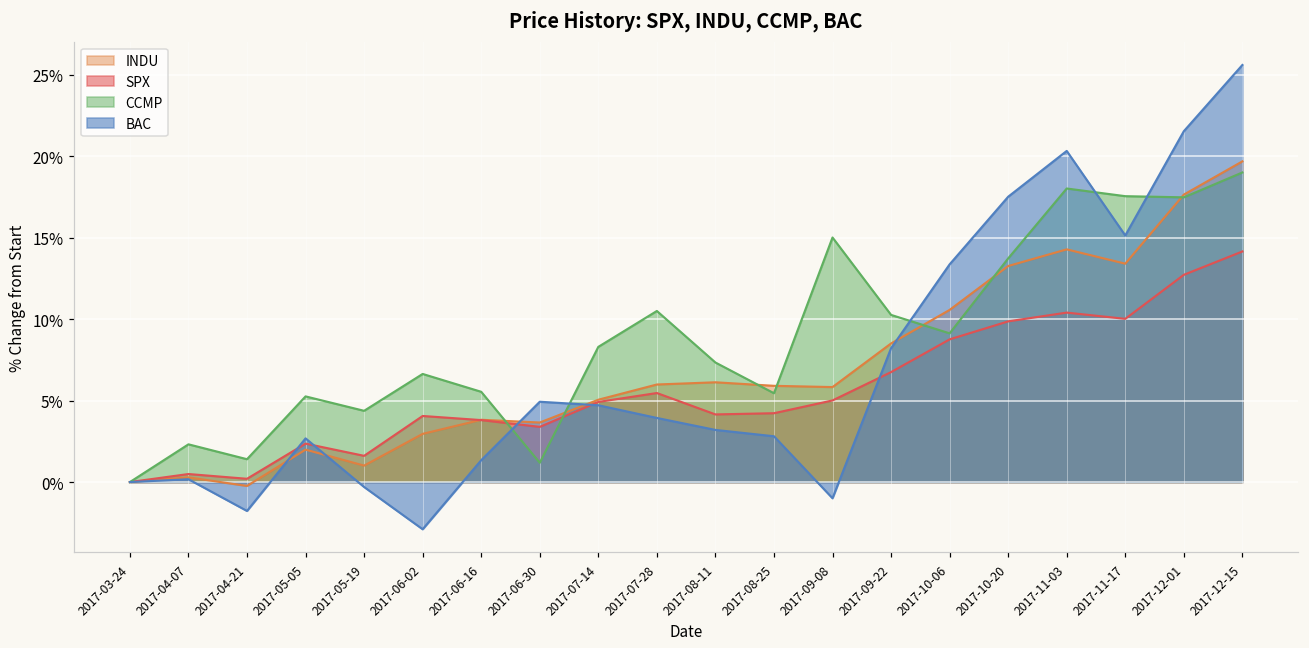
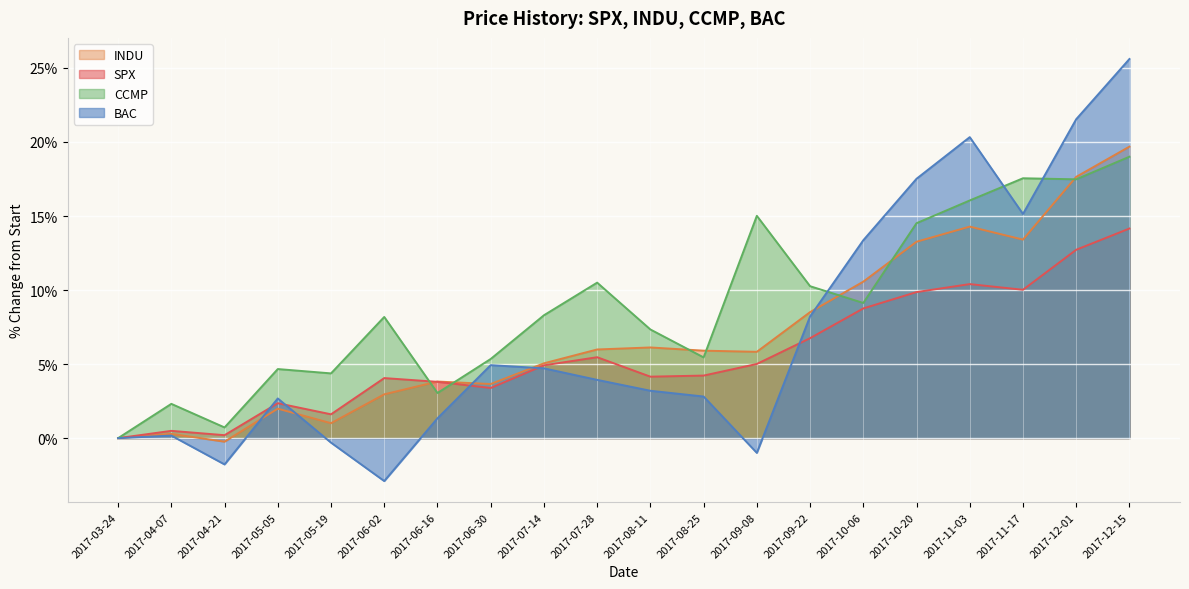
  {
    "CCMP": {
      "2017-04-07": "2.3%",
-     "2017-04-21": "1.4%",
-     "2017-05-05": "5.3%",
+     "2017-04-21": "0.7%",
+     "2017-05-05": "4.7%",
      "2017-05-19": "4.4%",
-     "2017-06-02": "6.6%",
-     "2017-06-16": "5.5%",
-     "2017-06-30": "1.2%",
+     "2017-06-02": "8.2%",
+     "2017-06-16": "3.1%",
+     "2017-06-30": "5.3%",
      "2017-07-14": "8.3%",
      "2017-07-28": "10.5%",
      "2017-08-11": "7.3%",
      "2017-08-25": "5.5%",
      "2017-09-08": "15.0%",
      "2017-09-22": "10.3%",
      "2017-10-06": "9.1%",
-     "2017-10-20": "13.7%",
-     "2017-11-03": "18.0%",
+     "2017-10-20": "14.5%",
+     "2017-11-03": "16.1%",
      "2017-11-17": "17.6%",
      "2017-12-15": "19.0%"
    }
  }
